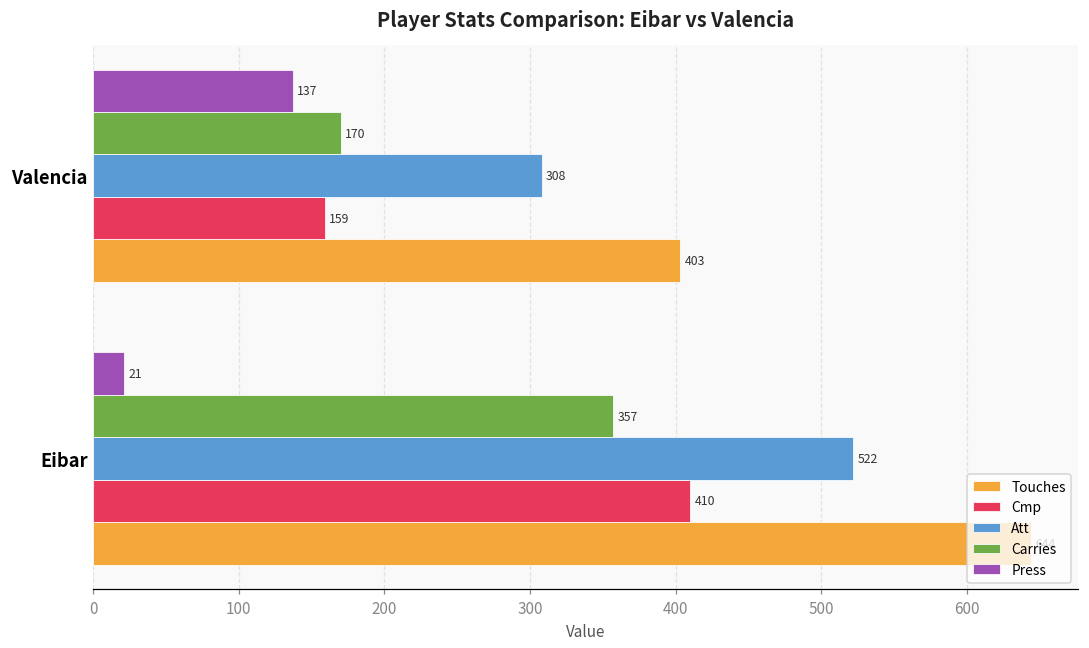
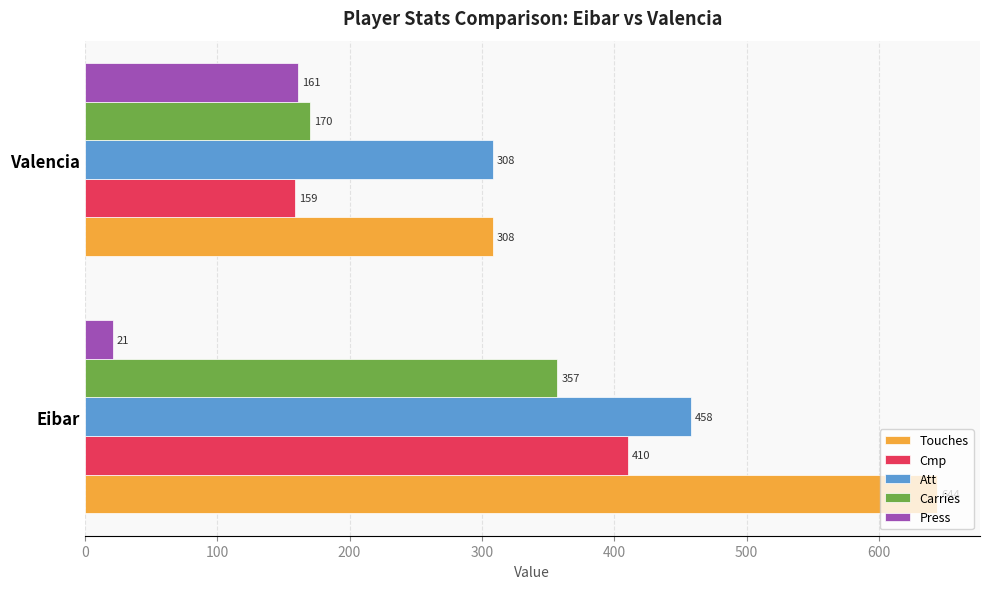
  {
    "Touches": {
-     "Valencia": 403
+     "Valencia": 308
    },
    "Cmp": {
      "Valencia": 159,
      "Eibar": 410
    },
    "Att": {
      "Valencia": 308,
-     "Eibar": 522
+     "Eibar": 458
    },
    "Carries": {
      "Valencia": 170,
      "Eibar": 357
    },
    "Press": {
-     "Valencia": 137,
+     "Valencia": 161,
      "Eibar": 21
    }
  }
